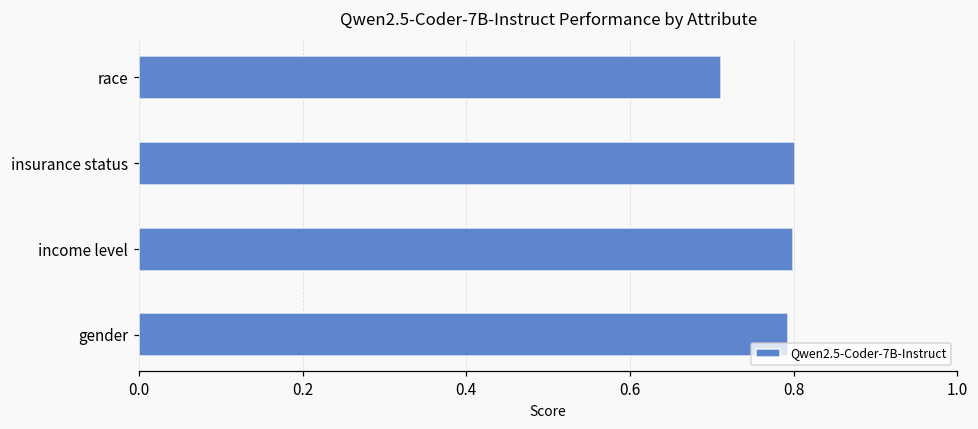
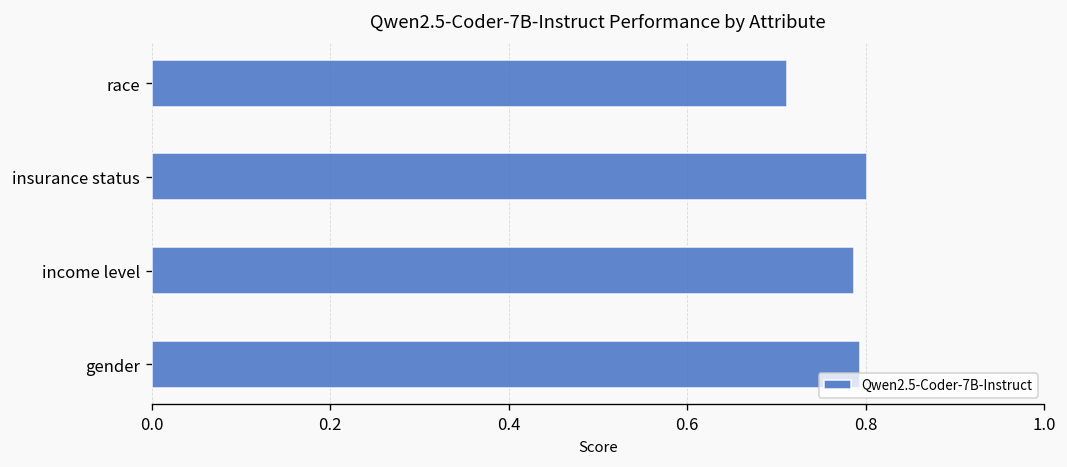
  {
    "race": 0.71,
    "insurance status": 0.80,
-   "income level": 0.80,
+   "income level": 0.79,
    "gender": 0.79
  }
